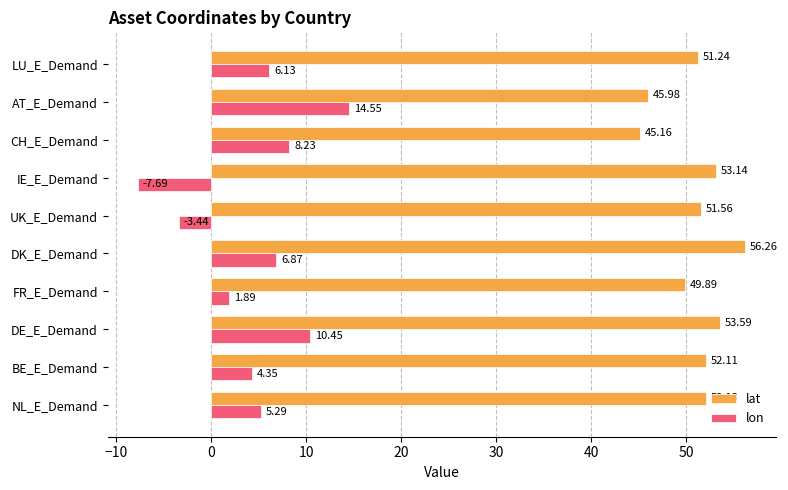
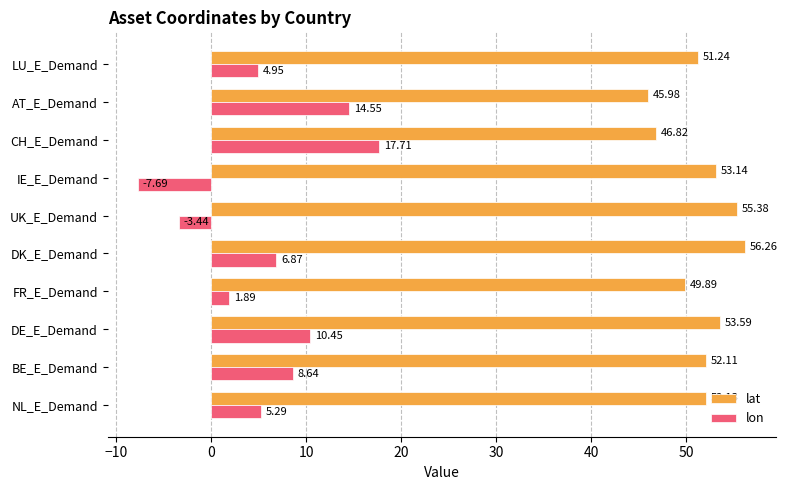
  {
    "lat": {
      "LU_E_Demand": 51.24,
      "AT_E_Demand": 45.98,
-     "CH_E_Demand": 45.16,
+     "CH_E_Demand": 46.82,
      "IE_E_Demand": 53.14,
-     "UK_E_Demand": 51.56,
+     "UK_E_Demand": 55.38,
      "DK_E_Demand": 56.26,
      "FR_E_Demand": 49.89,
      "DE_E_Demand": 53.59,
      "BE_E_Demand": 52.11,
      "NL_E_Demand": 52.13
    },
    "lon": {
-     "LU_E_Demand": 6.13,
+     "LU_E_Demand": 4.95,
      "AT_E_Demand": 14.55,
-     "CH_E_Demand": 8.23,
+     "CH_E_Demand": 17.71,
      "IE_E_Demand": -7.69,
      "UK_E_Demand": -3.44,
      "DK_E_Demand": 6.87,
      "FR_E_Demand": 1.89,
      "DE_E_Demand": 10.45,
-     "BE_E_Demand": 4.35,
+     "BE_E_Demand": 8.64,
      "NL_E_Demand": 5.29
    }
  }
